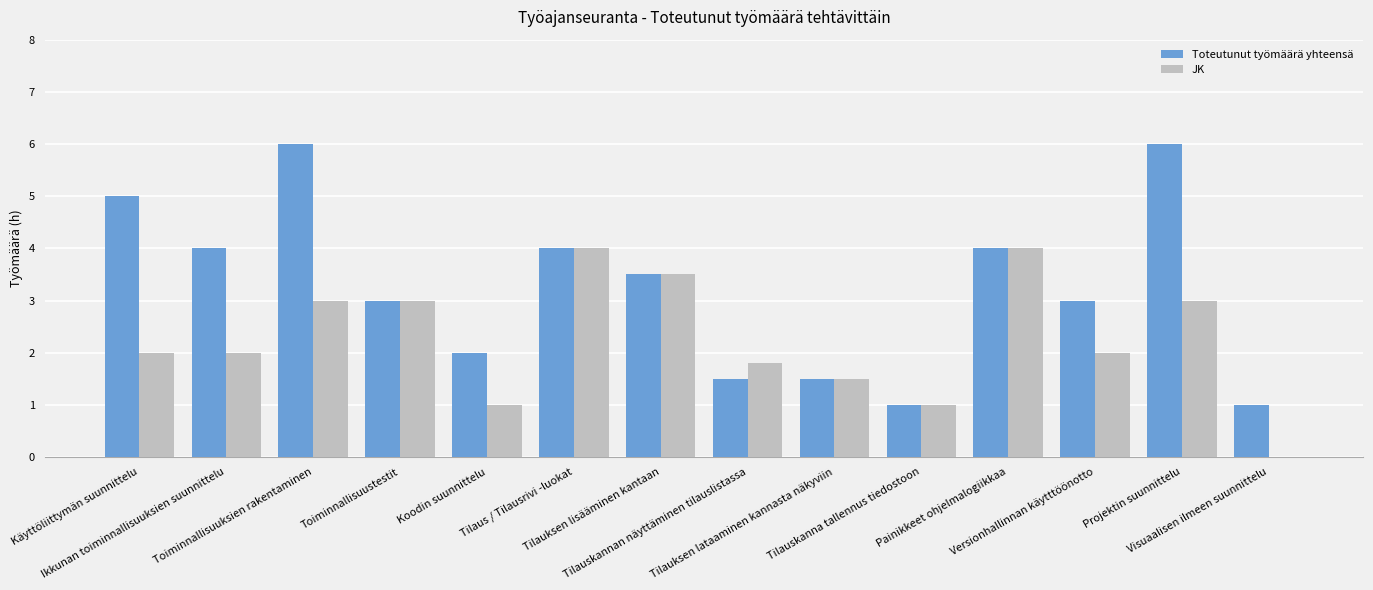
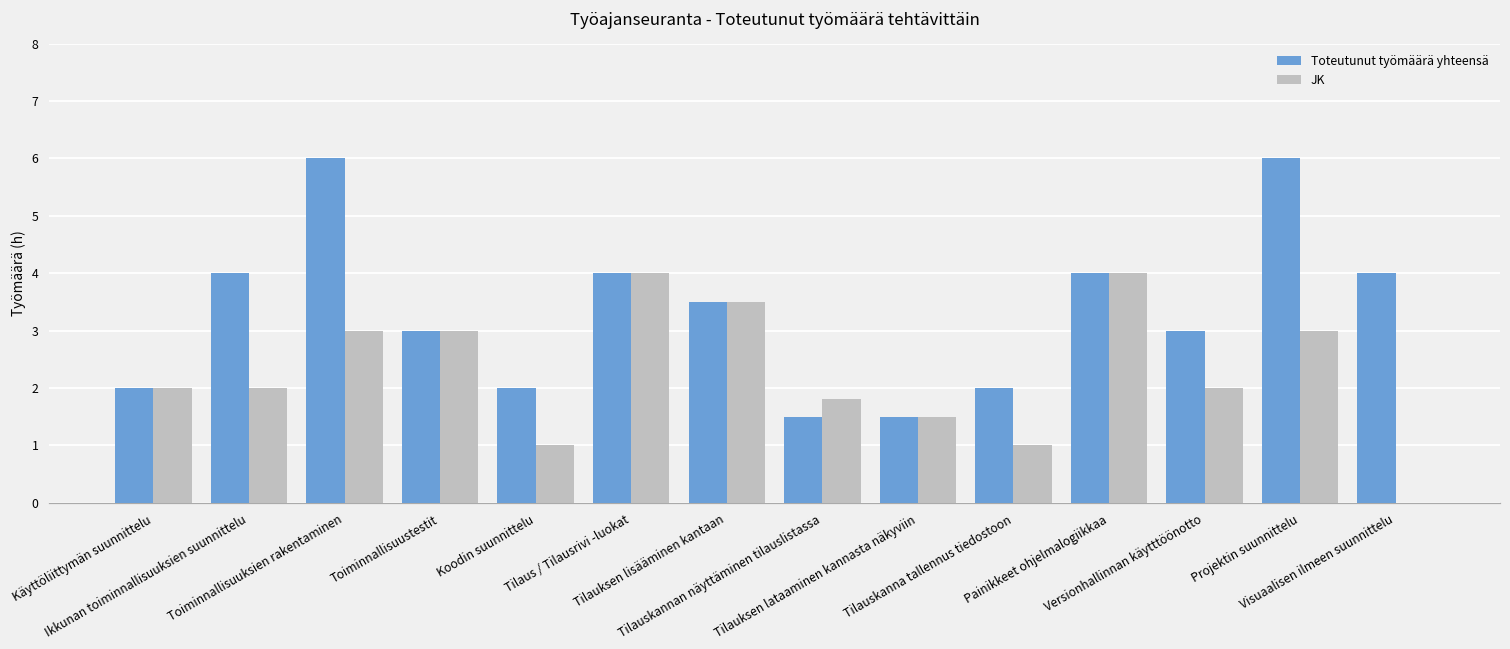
  {
    "Toteutunut työmäärä yhteensä": {
-     "Käyttöliittymän suunnittelu": 5,
+     "Käyttöliittymän suunnittelu": 2,
      "Ikkunan toiminnallisuuksien suunnittelu": 4,
      "Toiminnallisuuksien rakentaminen": 6,
      "Toiminnallisuustestit": 3,
      "Koodin suunnittelu": 2,
      "Tilaus / Tilausrivi -luokat": 4,
      "Tilauksen lisääminen kantaan": 3.5,
      "Tilauskannan näyttäminen tilauslistassa": 1.5,
      "Tilauksen lataaminen kannasta näkyviin": 1.5,
-     "Tilauskanna tallennus tiedostoon": 1,
+     "Tilauskanna tallennus tiedostoon": 2,
      "Painikkeet ohjelmalogiikkaa": 4,
      "Versionhallinnan käytttöönotto": 3,
      "Projektin suunnittelu": 6,
-     "Visuaalisen ilmeen suunnittelu": 1
+     "Visuaalisen ilmeen suunnittelu": 4
    },
    "JK": {
      "Käyttöliittymän suunnittelu": 2,
      "Ikkunan toiminnallisuuksien suunnittelu": 2,
      "Toiminnallisuuksien rakentaminen": 3,
      "Toiminnallisuustestit": 3,
      "Koodin suunnittelu": 1,
      "Tilaus / Tilausrivi -luokat": 4,
      "Tilauksen lisääminen kantaan": 3.5,
      "Tilauskannan näyttäminen tilauslistassa": 1.8,
      "Tilauksen lataaminen kannasta näkyviin": 1.5,
      "Tilauskanna tallennus tiedostoon": 1,
      "Painikkeet ohjelmalogiikkaa": 4,
      "Versionhallinnan käytttöönotto": 2,
      "Projektin suunnittelu": 3,
      "Visuaalisen ilmeen suunnittelu": 0
    }
  }
